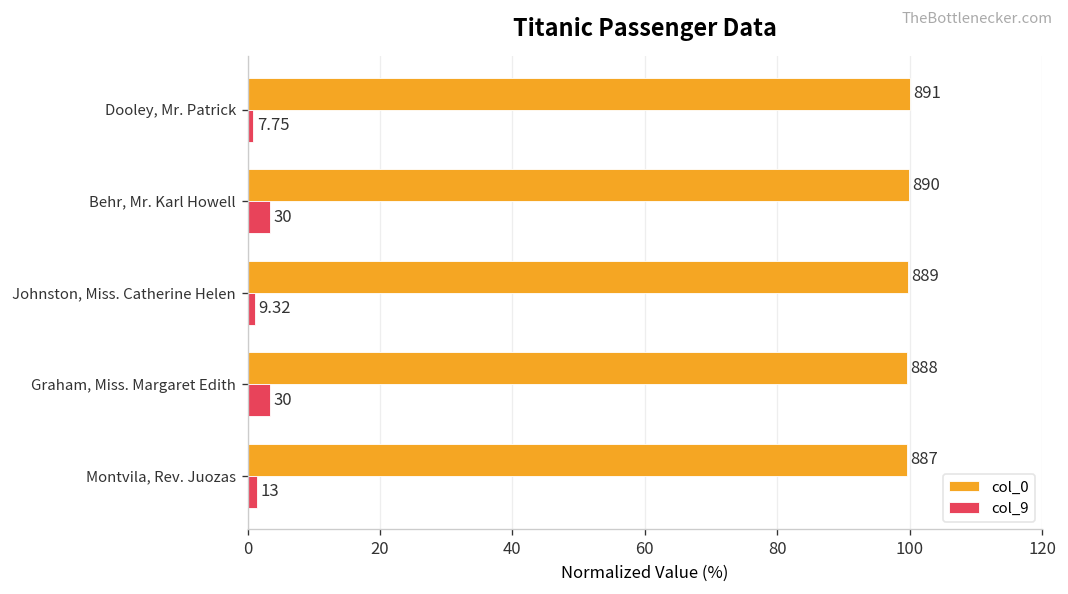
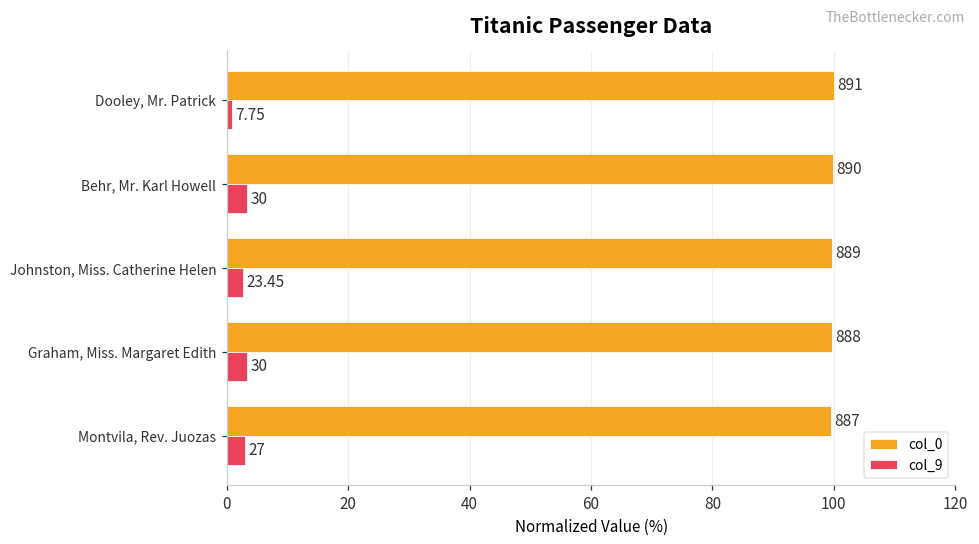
  {
    "col_9": {
-     "Johnston, Miss. Catherine Helen": 9.32,
-     "Montvila, Rev. Juozas": 13
+     "Johnston, Miss. Catherine Helen": 23.45,
+     "Montvila, Rev. Juozas": 27
    }
  }
